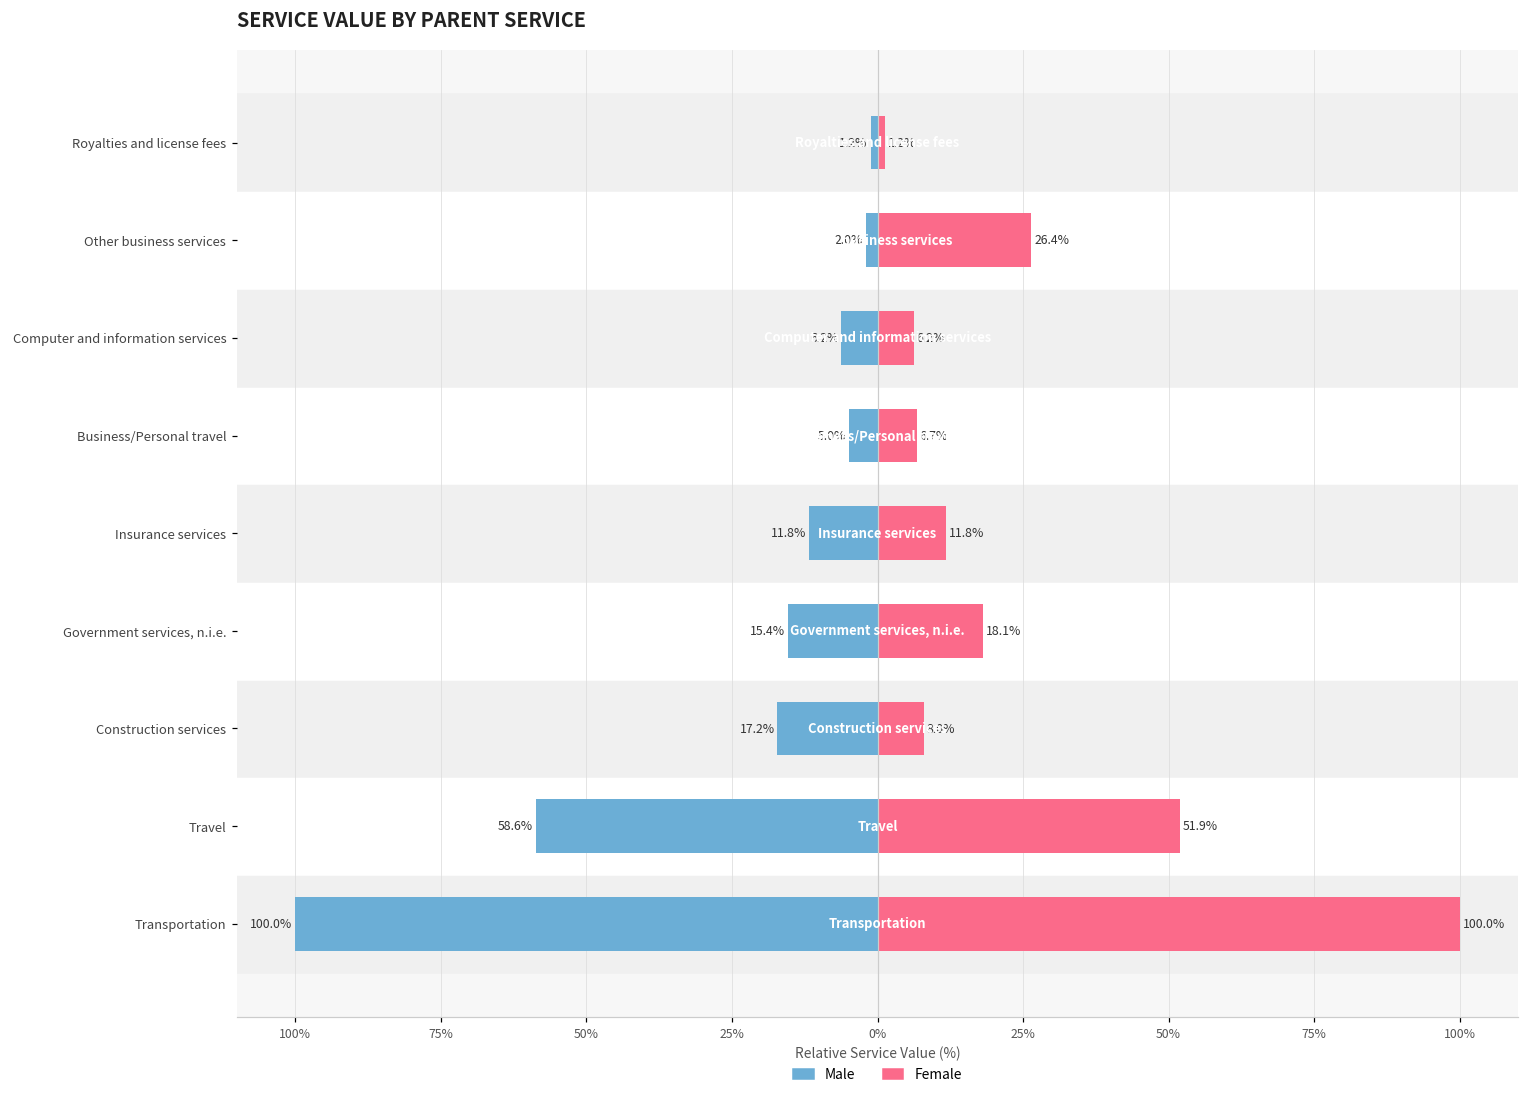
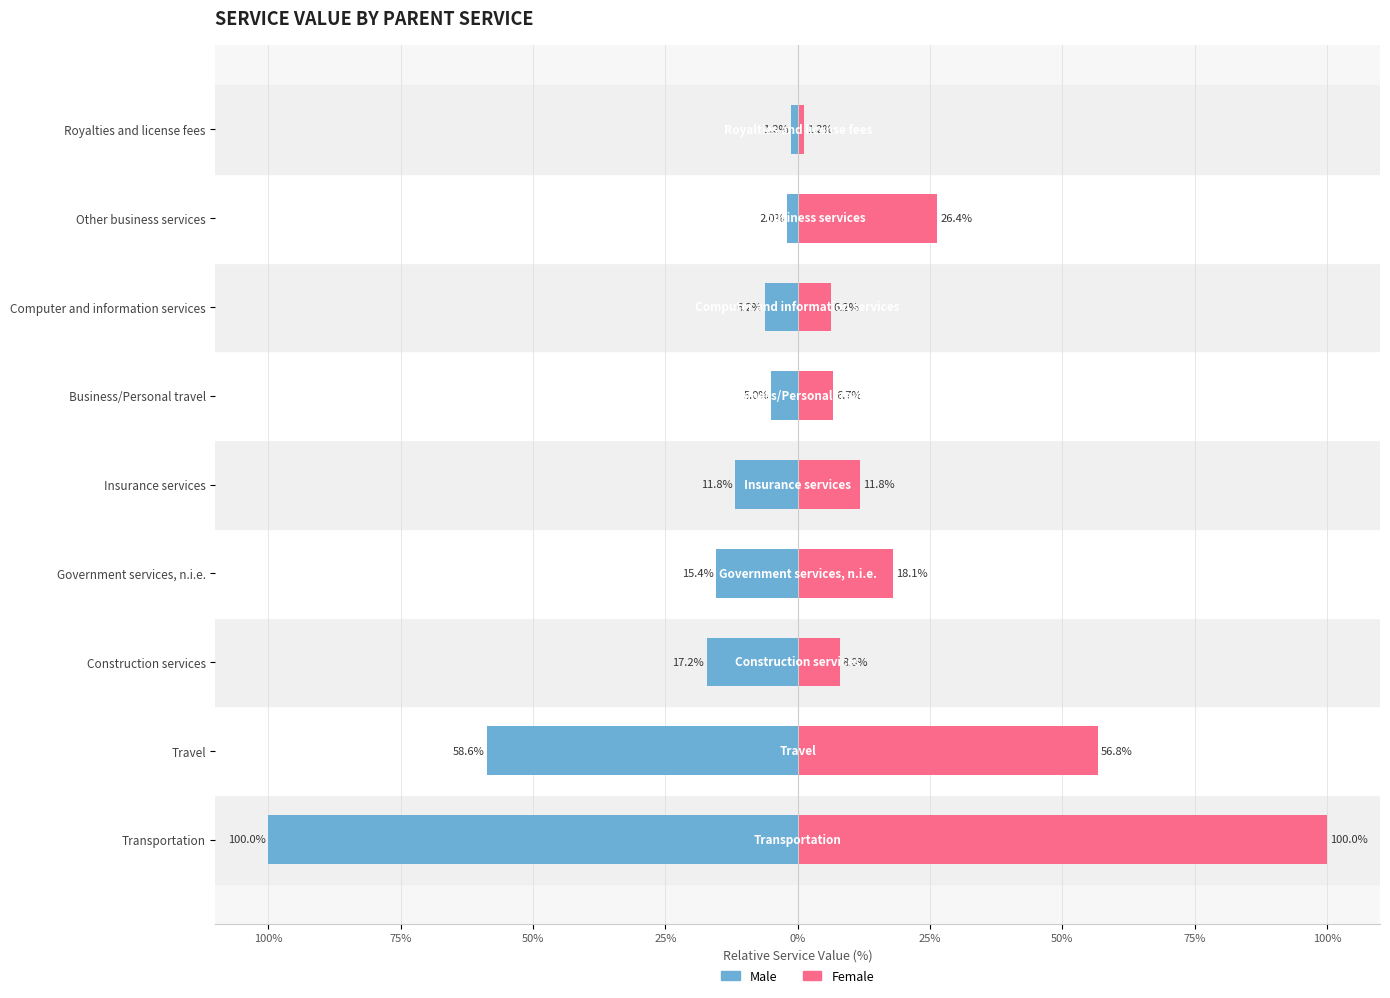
  {
    "Female": {
      "Other business services": "26.4%",
      "Insurance services": "11.8%",
      "Government services, n.i.e.": "18.1%",
-     "Travel": "51.9%",
+     "Travel": "56.8%",
      "Transportation": "100.0%"
    }
  }
